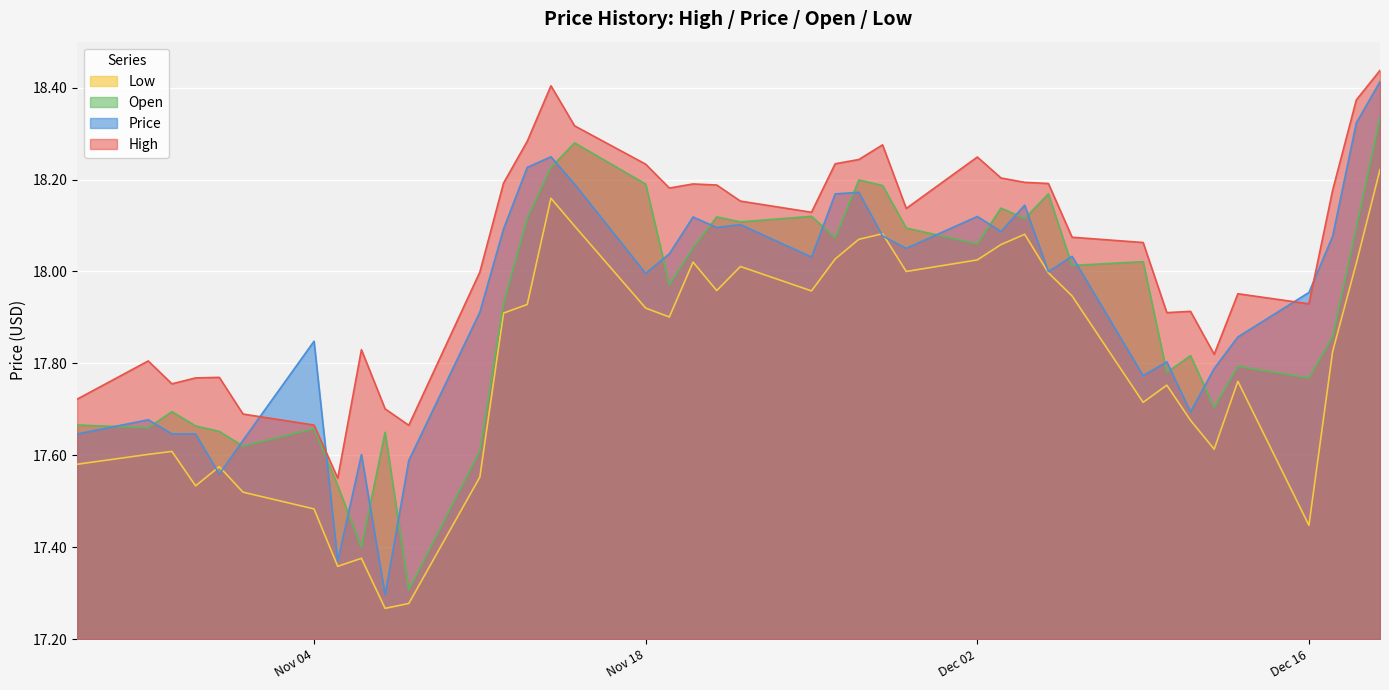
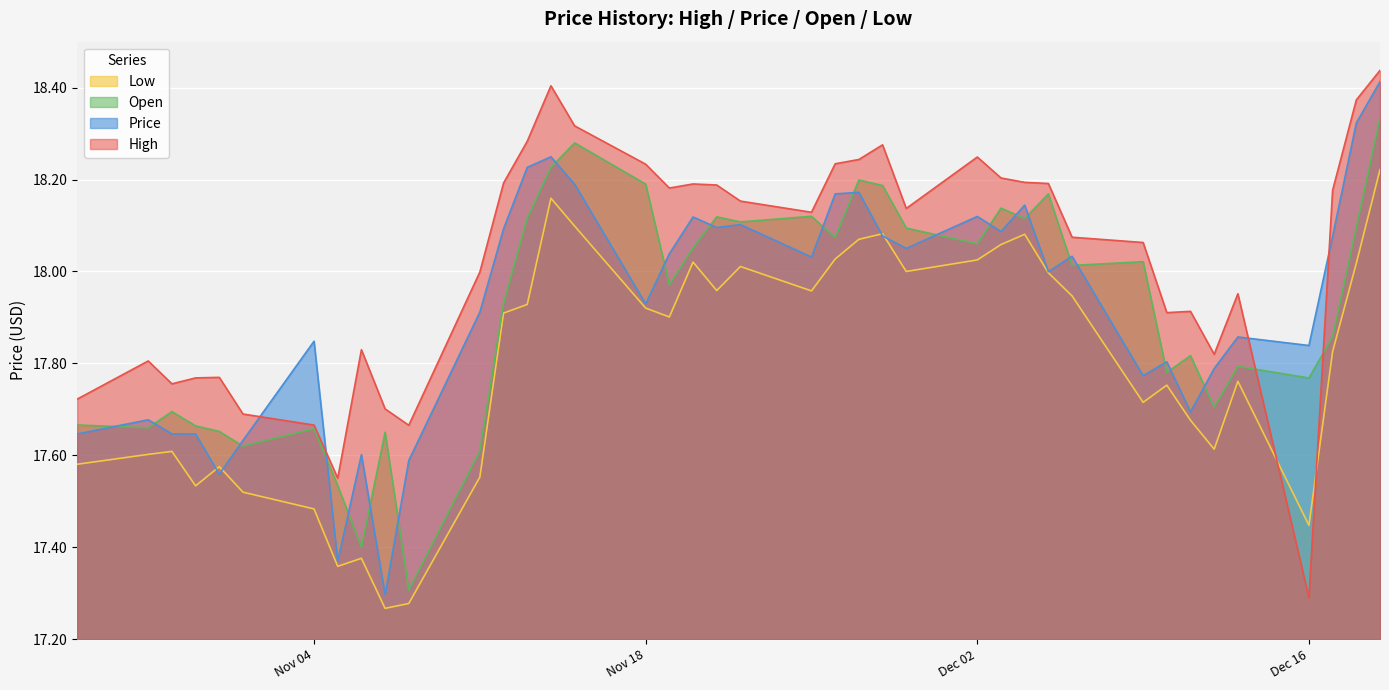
  {
    "Low": {
      "Nov 04": 17.48,
      "Nov 18": 17.92,
      "Dec 02": 18.03,
      "Dec 16": 17.45
    },
    "Open": {
      "Nov 04": 17.66,
      "Nov 18": 18.19,
      "Dec 02": 18.06,
      "Dec 16": 17.77
    },
    "Price": {
      "Nov 04": 17.85,
-     "Nov 18": 18.00,
+     "Nov 18": 17.93,
      "Dec 02": 18.12,
-     "Dec 16": 17.95
+     "Dec 16": 17.84
    },
    "High": {
      "Nov 04": 17.67,
      "Nov 18": 18.23,
      "Dec 02": 18.25,
-     "Dec 16": 17.93
+     "Dec 16": 17.29
    }
  }
